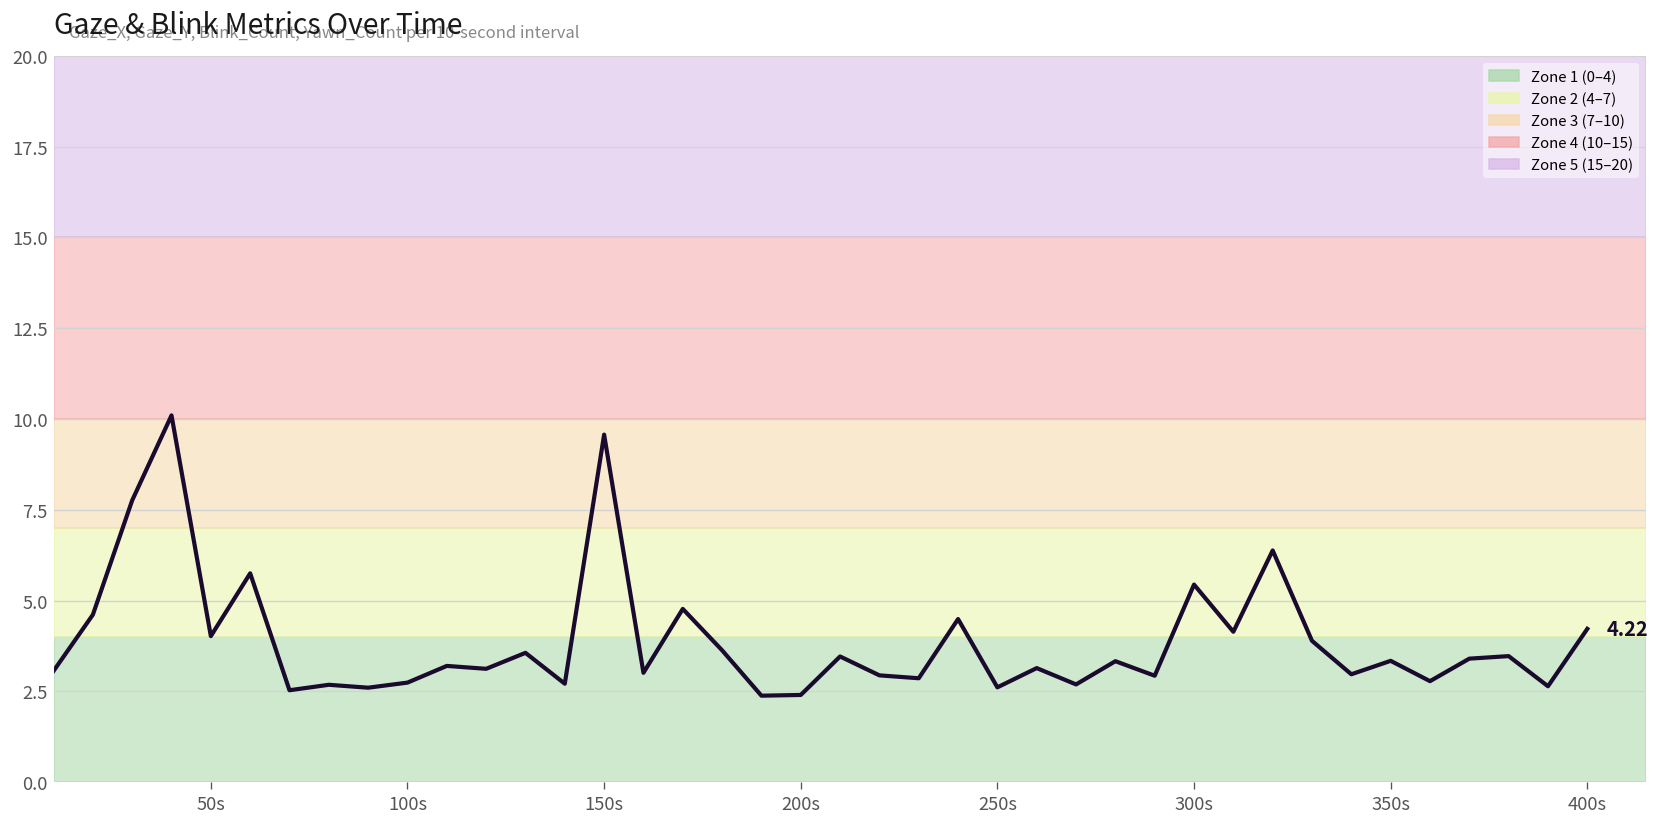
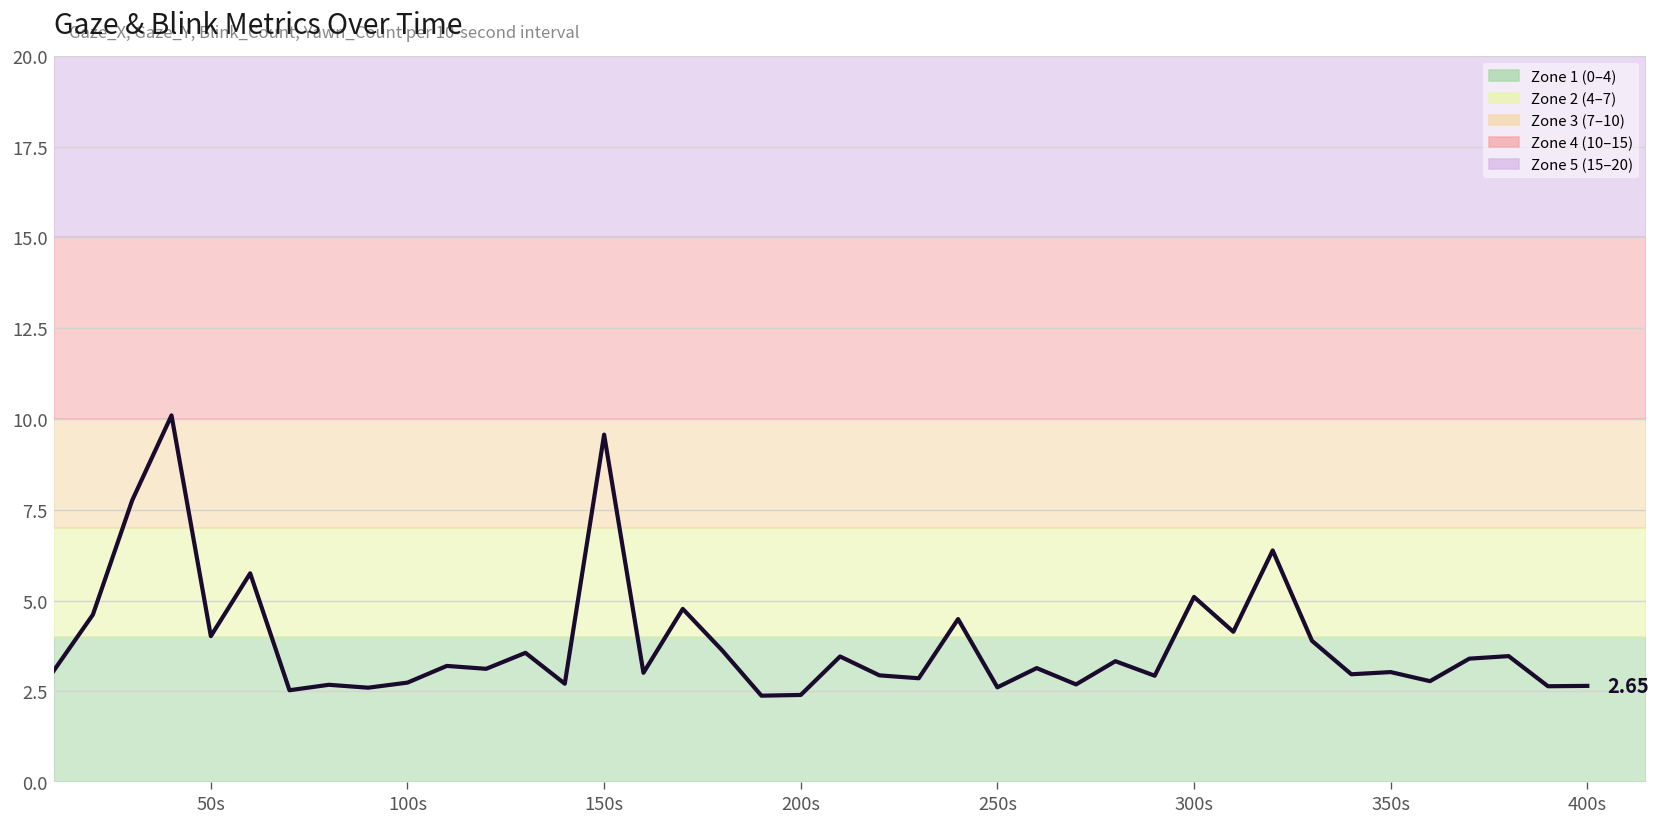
  {
-   "300s": 5.4,
-   "350s": 3.3,
-   "400s": 4.22
+   "300s": 5.1,
+   "350s": 3.0,
+   "400s": 2.65
  }
